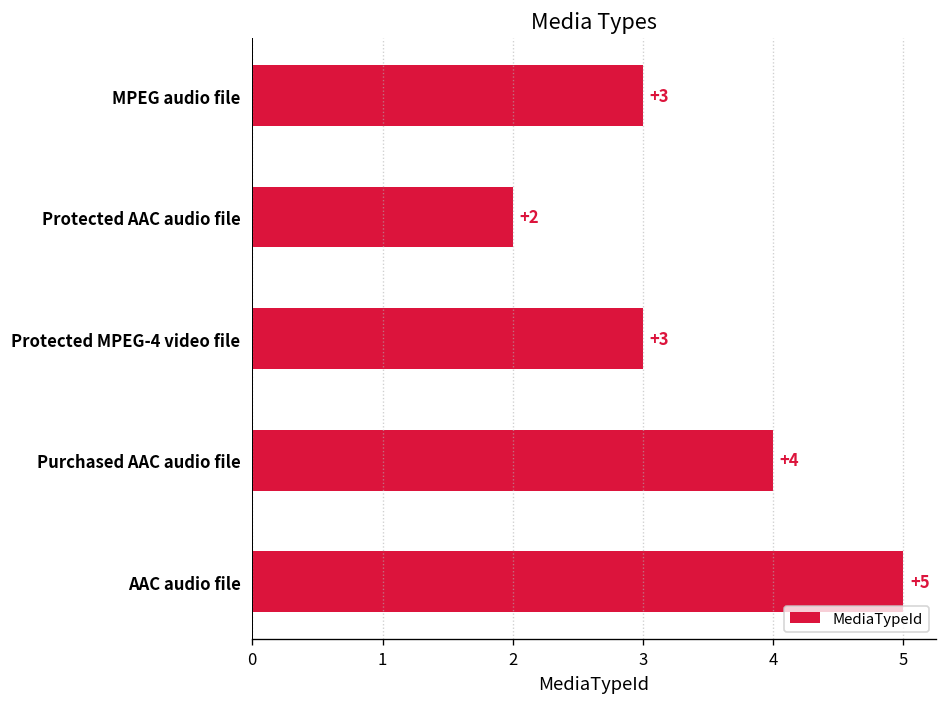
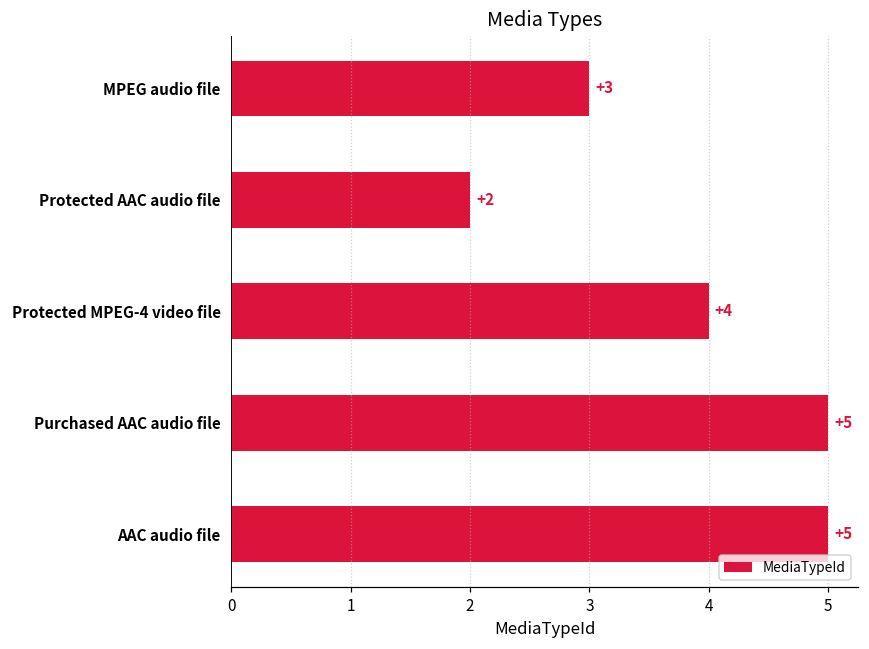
  {
    "MPEG audio file": "+3",
    "Protected AAC audio file": "+2",
-   "Protected MPEG-4 video file": "+3",
-   "Purchased AAC audio file": "+4",
+   "Protected MPEG-4 video file": "+4",
+   "Purchased AAC audio file": "+5",
    "AAC audio file": "+5"
  }
